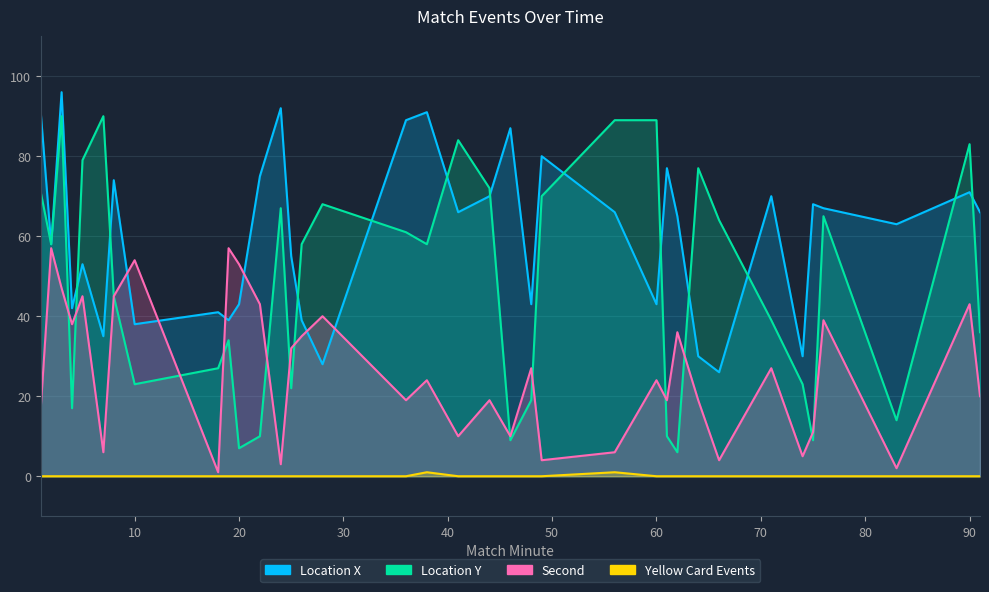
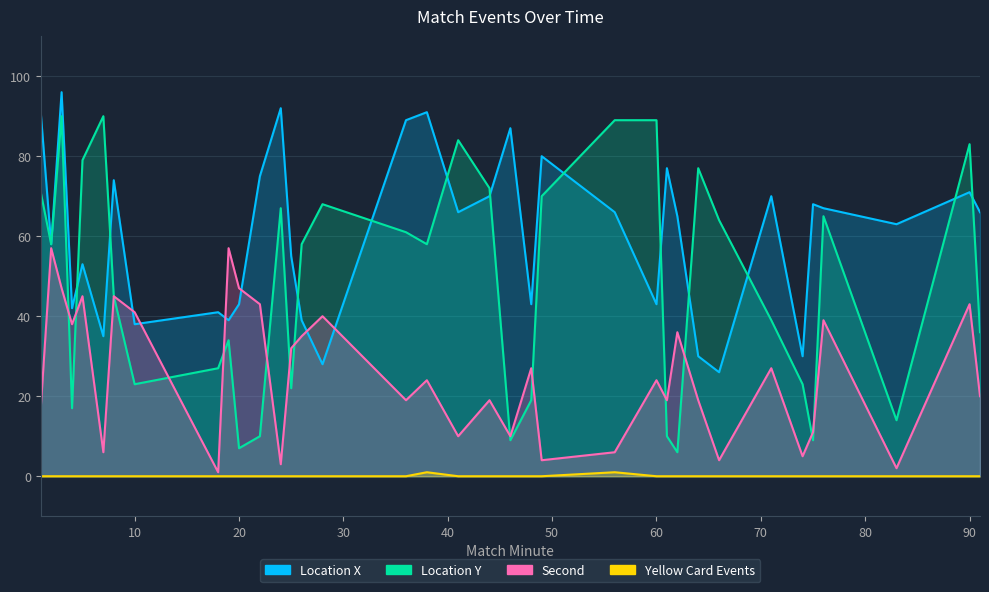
  {
    "Second": {
-     "10": 54,
-     "20": 53,
+     "10": 41,
+     "20": 47,
      "60": 24,
      "90": 43
    },
    "Yellow Card Events": {
      "10": 0,
      "20": 0,
      "60": 0,
      "90": 0
    }
  }
